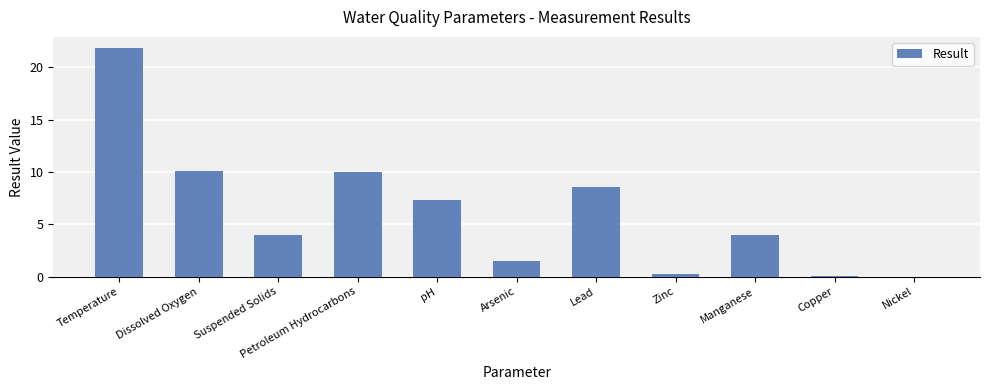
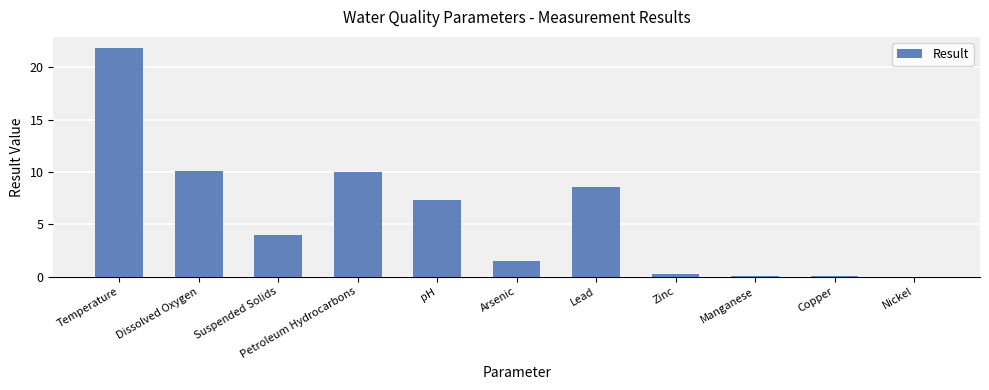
  {
    "Temperature": 21.8,
    "Dissolved Oxygen": 10.1,
    "Suspended Solids": 4.0,
    "Petroleum Hydrocarbons": 10.0,
    "pH": 7.4,
    "Arsenic": 1.5,
    "Lead": 8.6,
-   "Manganese": 3.9
+   "Manganese": 0.1
  }
